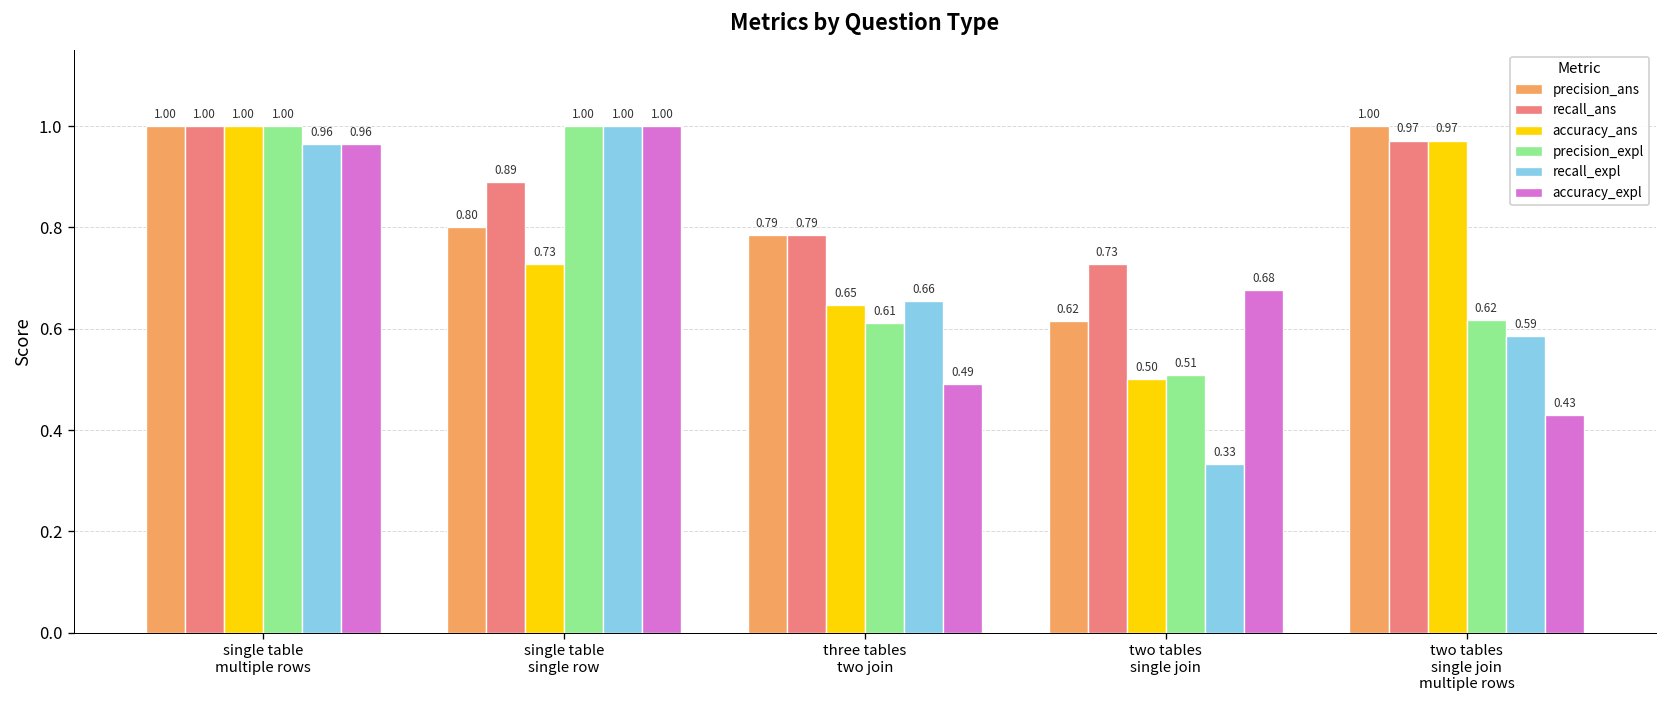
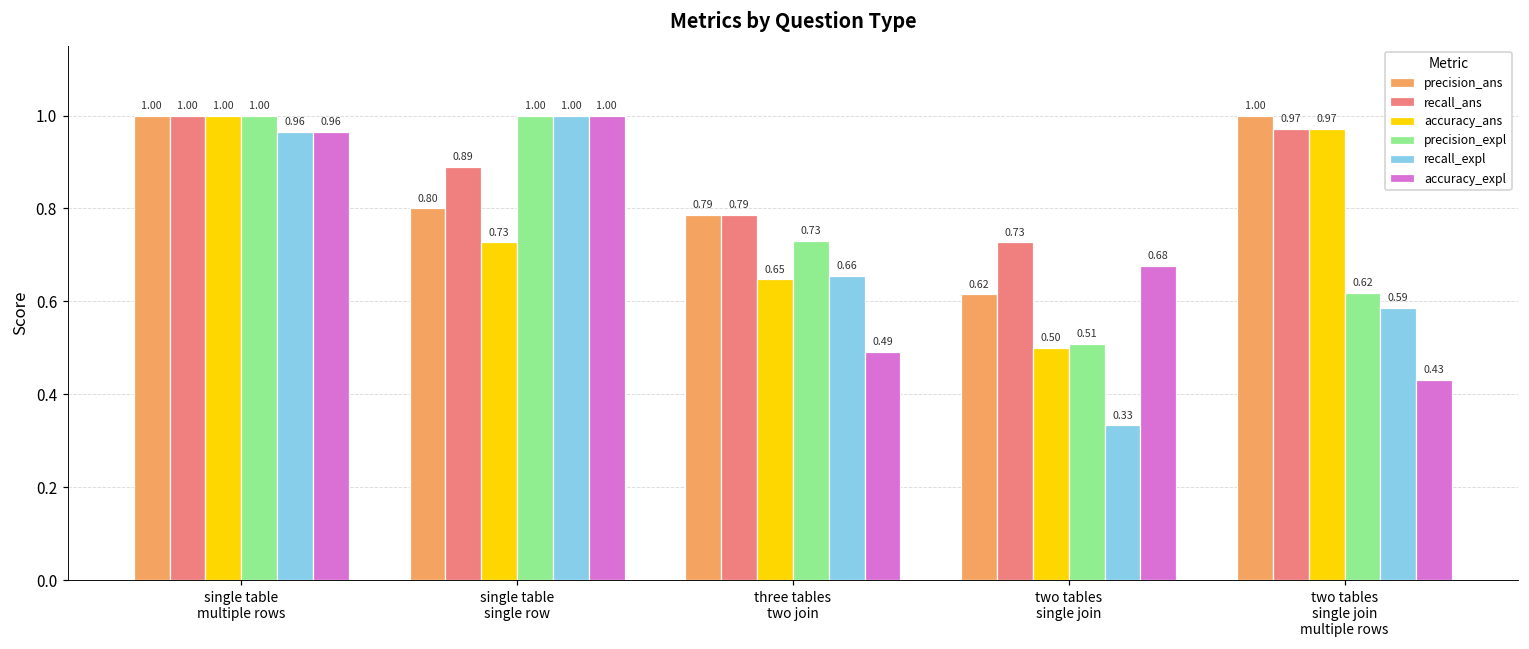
  {
    "accuracy_ans": {
      "single table multiple rows": 1.00,
      "single table single row": 0.73,
      "three tables two join": 0.65,
      "two tables single join": 0.50,
      "two tables single join multiple rows": 0.97
    },
    "precision_expl": {
      "single table multiple rows": 1.00,
      "single table single row": 1.00,
-     "three tables two join": 0.61,
+     "three tables two join": 0.73,
      "two tables single join": 0.51,
      "two tables single join multiple rows": 0.62
    },
    "recall_expl": {
      "single table multiple rows": 0.96,
      "single table single row": 1.00,
      "three tables two join": 0.66,
      "two tables single join": 0.33,
      "two tables single join multiple rows": 0.59
    },
    "accuracy_expl": {
      "single table multiple rows": 0.96,
      "single table single row": 1.00,
      "three tables two join": 0.49,
      "two tables single join": 0.68,
      "two tables single join multiple rows": 0.43
    }
  }
